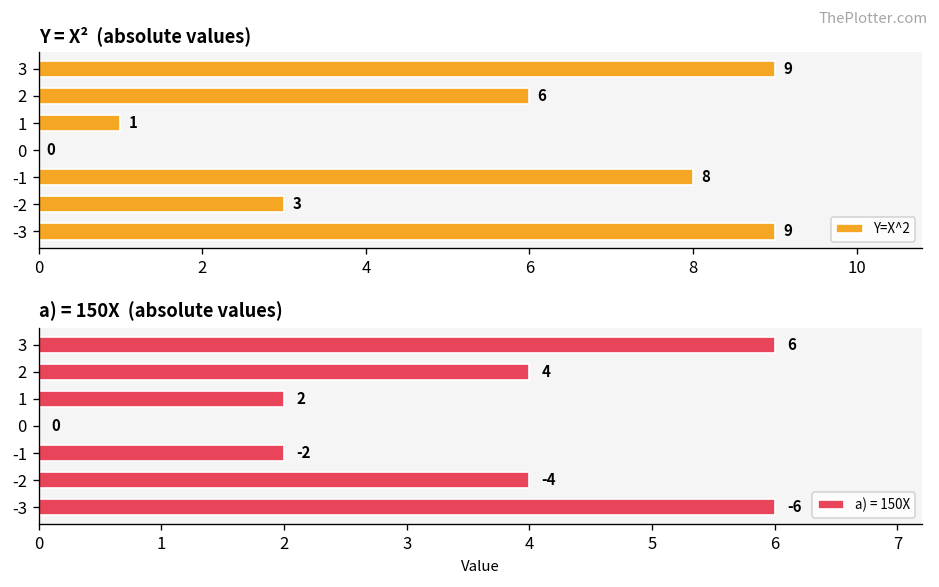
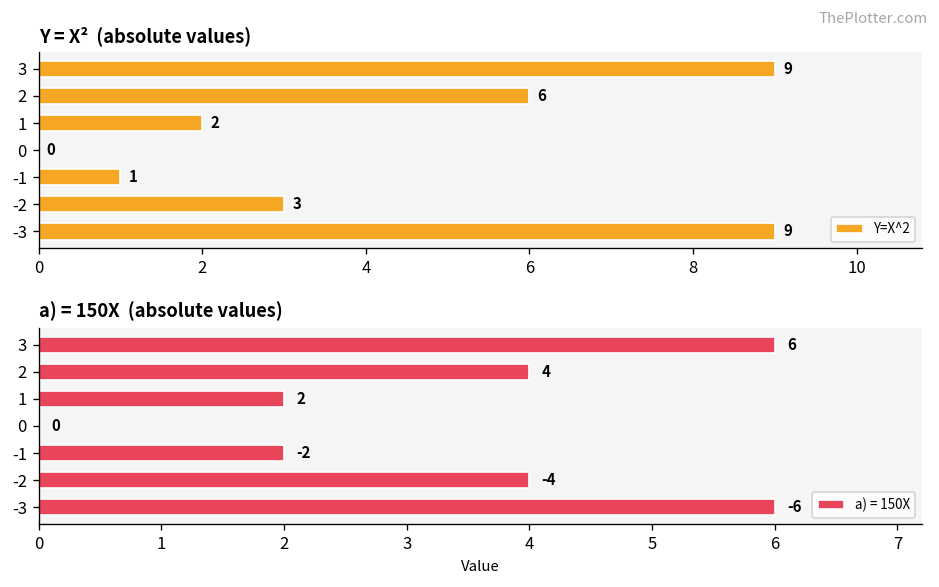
  {
    "Y = X² (absolute values)": {
      "3": 9,
      "2": 6,
-     "1": 1,
+     "1": 2,
      "0": 0,
-     "-1": 8,
+     "-1": 1,
      "-2": 3,
      "-3": 9
    },
    "a) = 150X (absolute values)": {
      "3": 6,
      "2": 4,
      "1": 2,
      "0": 0
    }
  }
